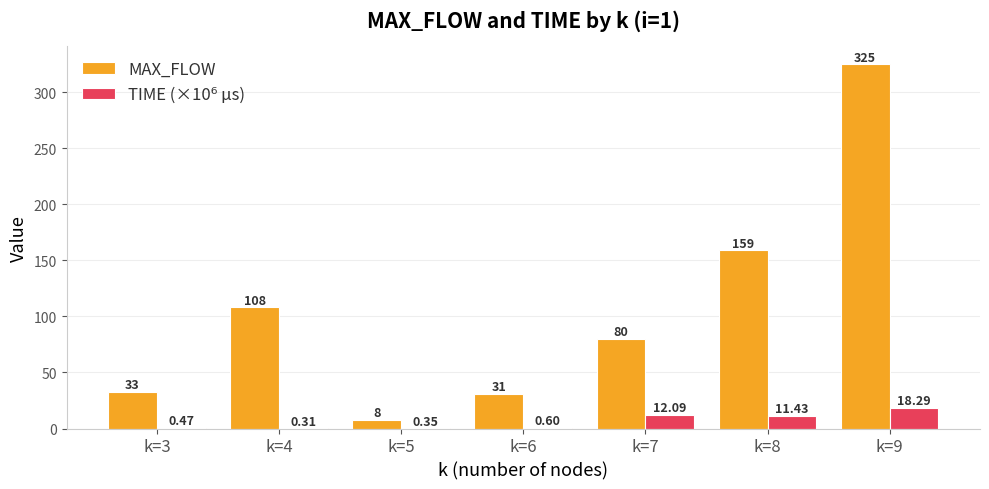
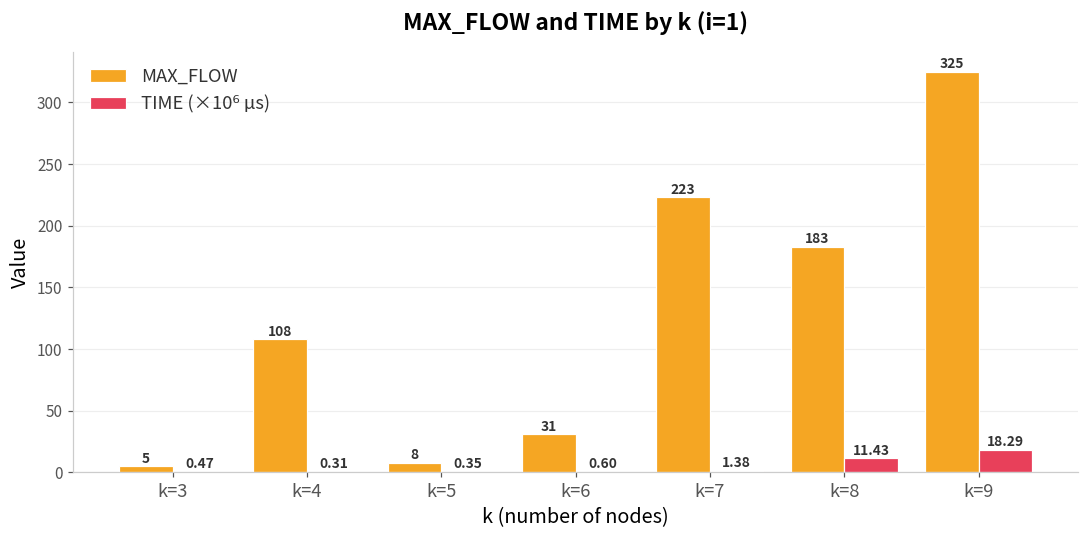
  {
    "MAX_FLOW": {
-     "k=3": 33,
+     "k=3": 5,
      "k=4": 108,
      "k=5": 8,
      "k=6": 31,
-     "k=7": 80,
-     "k=8": 159,
+     "k=7": 223,
+     "k=8": 183,
      "k=9": 325
    },
    "TIME (×10⁶ µs)": {
      "k=3": 0.47,
      "k=4": 0.31,
      "k=5": 0.35,
      "k=6": 0.60,
-     "k=7": 12.09,
+     "k=7": 1.38,
      "k=8": 11.43,
      "k=9": 18.29
    }
  }
